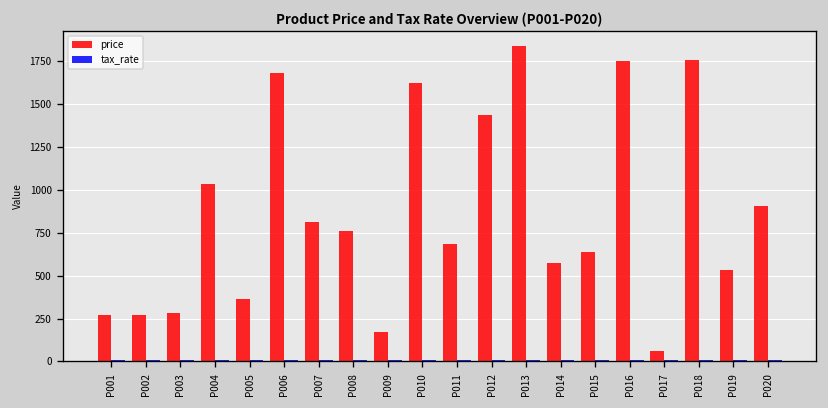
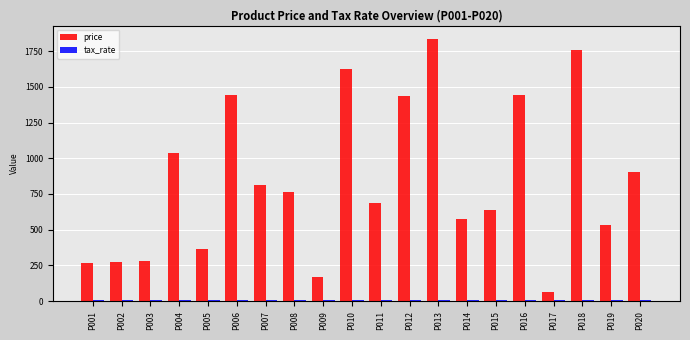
  {
    "price": {
      "P001": 270,
      "P002": 270,
      "P003": 280,
      "P004": 1030,
      "P005": 370,
-     "P006": 1680,
+     "P006": 1440,
      "P007": 810,
      "P008": 760,
      "P009": 170,
      "P010": 1620,
      "P011": 690,
      "P012": 1440,
      "P013": 1840,
      "P014": 570,
      "P015": 640,
-     "P016": 1750,
+     "P016": 1450,
      "P017": 60,
      "P018": 1760,
      "P019": 530,
      "P020": 900
    }
  }
